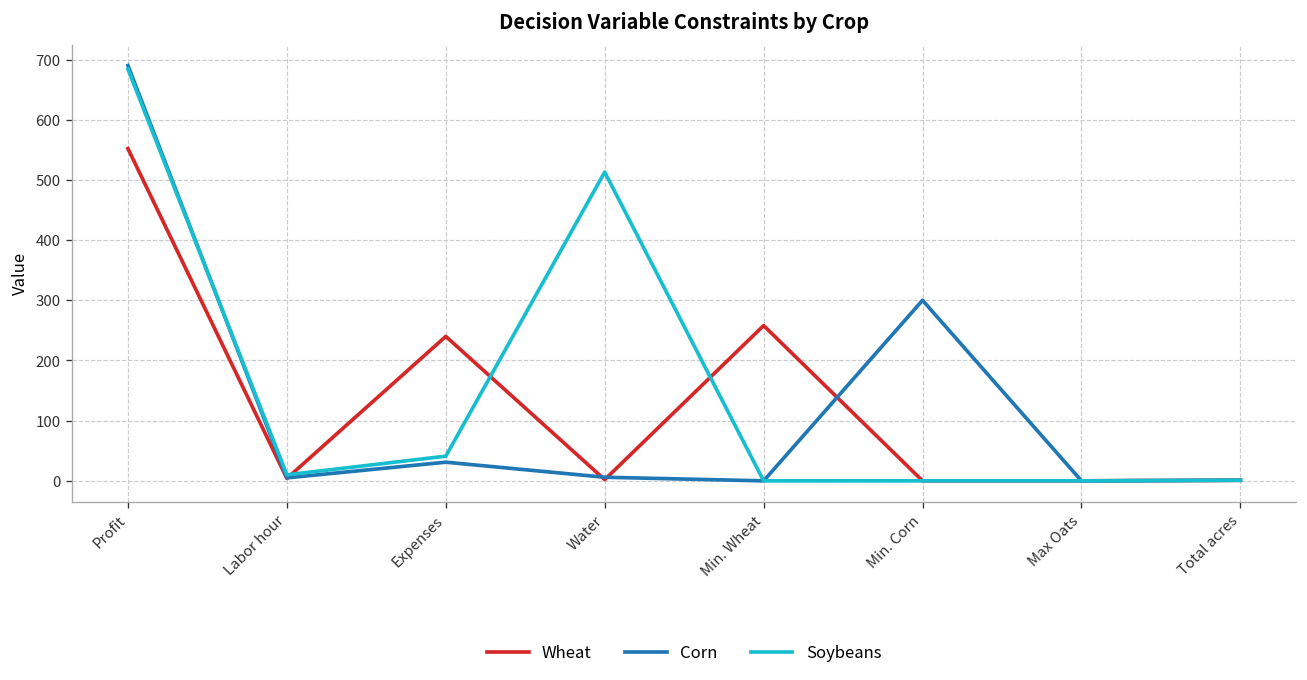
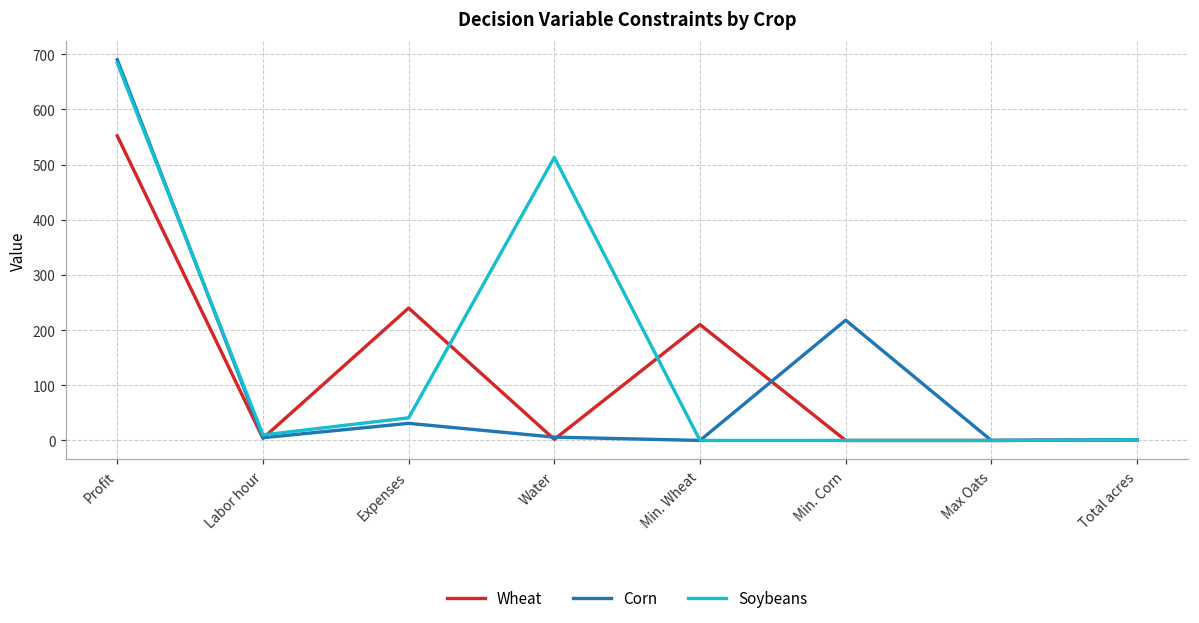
  {
    "Wheat": {
      "Profit": 550,
      "Expenses": 240,
-     "Min. Wheat": 260
+     "Min. Wheat": 210
    },
    "Corn": {
      "Profit": 690,
      "Expenses": 30,
-     "Min. Corn": 300
+     "Min. Corn": 220
    },
    "Soybeans": {
      "Profit": 680,
      "Expenses": 40,
      "Water": 510
    }
  }
